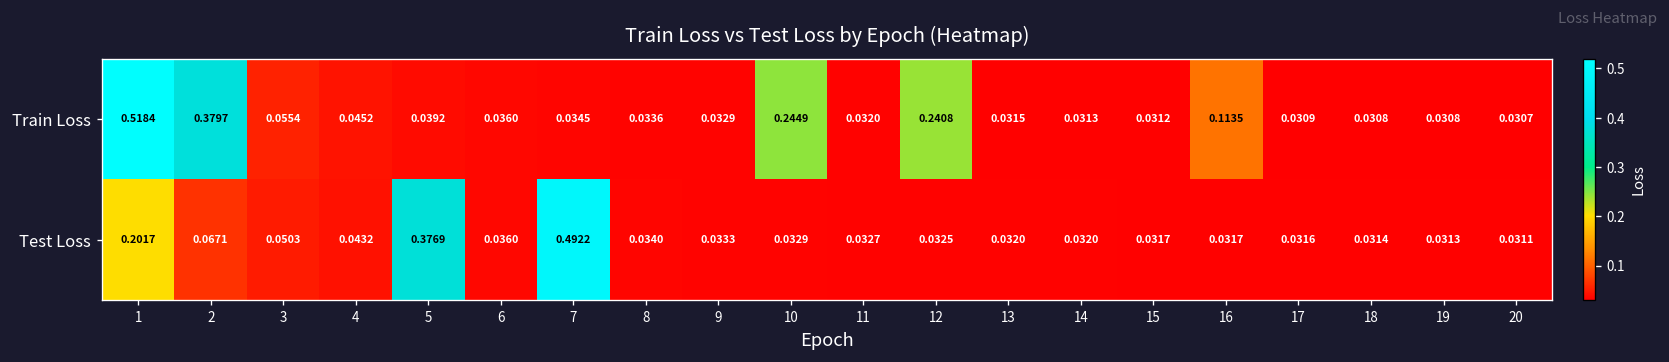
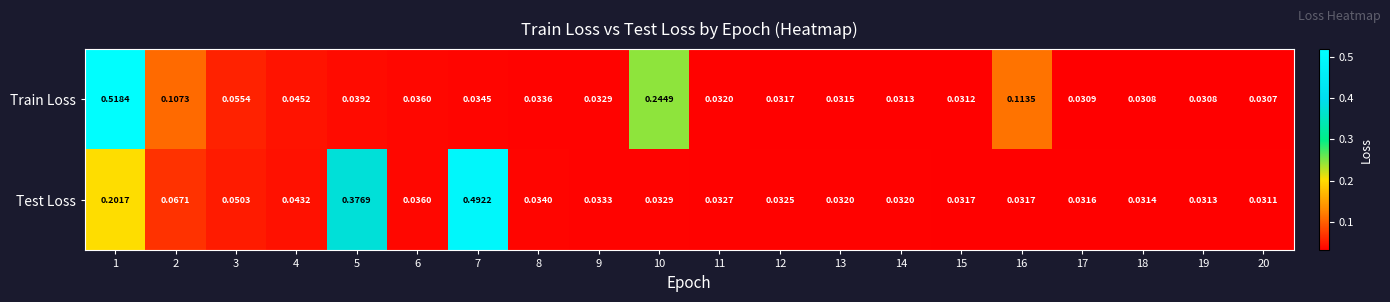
  {
    "Train Loss": {
      "1": 0.5184,
-     "2": 0.3797,
+     "2": 0.1073,
      "3": 0.0554,
      "4": 0.0452,
      "5": 0.0392,
      "6": 0.0360,
      "7": 0.0345,
      "8": 0.0336,
      "9": 0.0329,
      "10": 0.2449,
      "11": 0.0320,
-     "12": 0.2408,
+     "12": 0.0317,
      "13": 0.0315,
      "14": 0.0313,
      "15": 0.0312,
      "16": 0.1135,
      "17": 0.0309,
      "18": 0.0308,
      "19": 0.0308,
      "20": 0.0307
    },
    "Test Loss": {
      "1": 0.2017,
      "2": 0.0671,
      "3": 0.0503,
      "4": 0.0432,
      "5": 0.3769,
      "6": 0.0360,
      "7": 0.4922,
      "8": 0.0340,
      "9": 0.0333,
      "10": 0.0329,
      "11": 0.0327,
      "12": 0.0325,
      "13": 0.0320,
      "14": 0.0320,
      "15": 0.0317,
      "16": 0.0317,
      "17": 0.0316,
      "18": 0.0314,
      "19": 0.0313,
      "20": 0.0311
    }
  }
